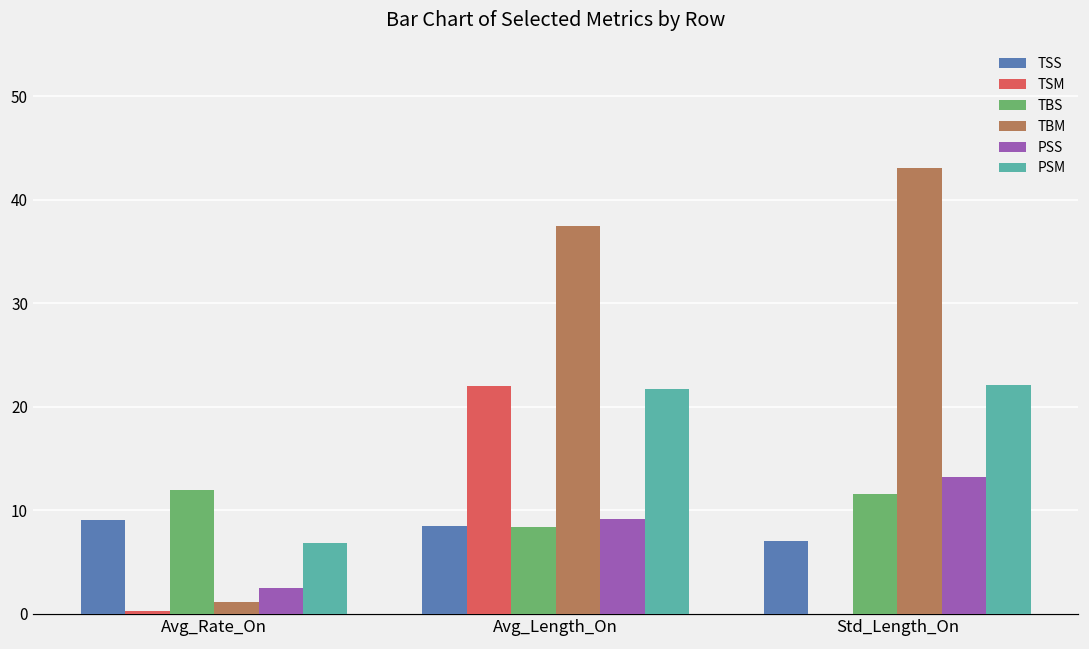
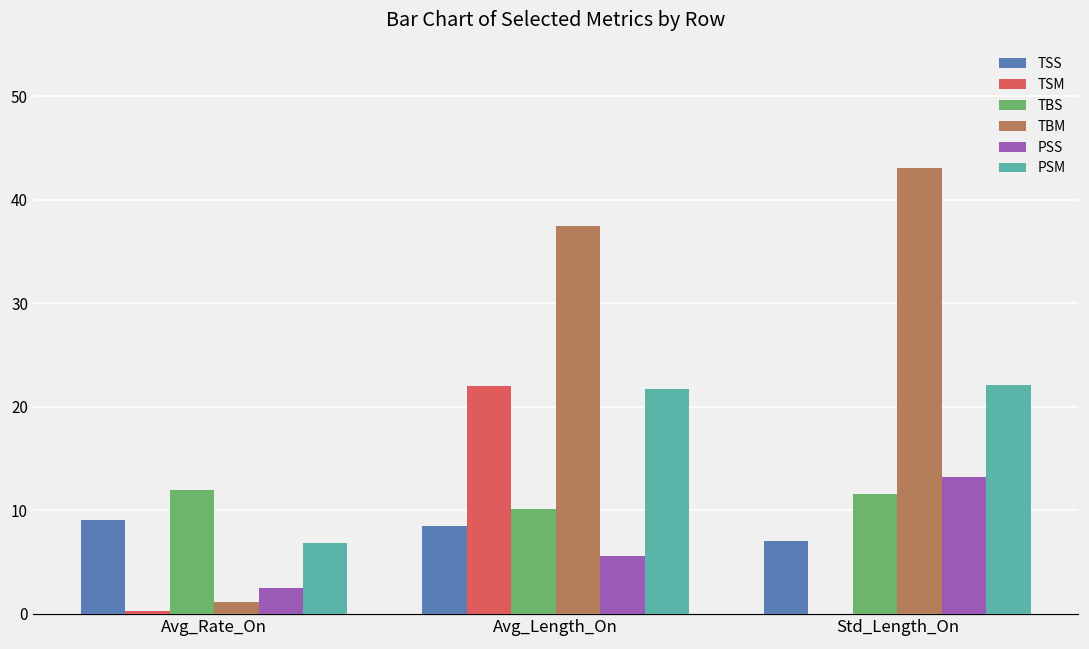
  {
    "TBS": {
      "Avg_Rate_On": 12,
-     "Avg_Length_On": 8,
+     "Avg_Length_On": 10,
      "Std_Length_On": 12
    },
    "PSS": {
      "Avg_Rate_On": 2,
-     "Avg_Length_On": 9,
+     "Avg_Length_On": 6,
      "Std_Length_On": 13
    }
  }
